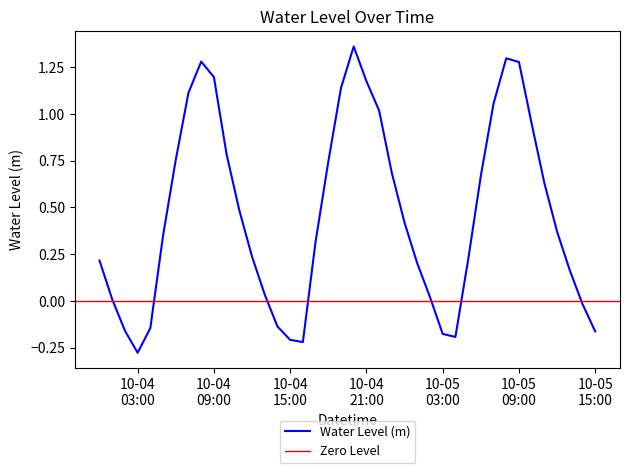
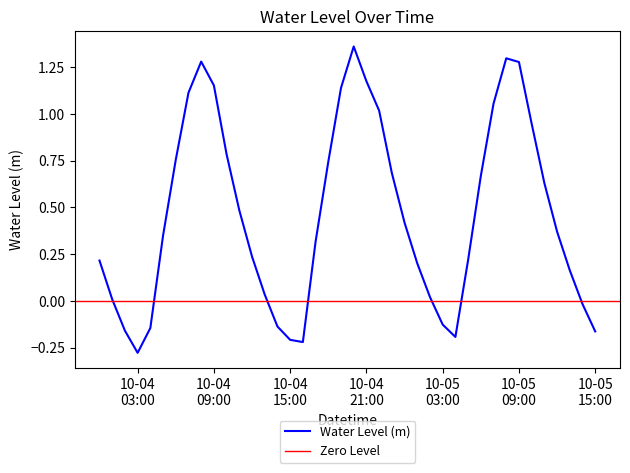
  {
    "10-04 03:00": -0.28,
-   "10-04 09:00": 1.20,
+   "10-04 09:00": 1.15,
    "10-04 15:00": -0.21,
    "10-04 21:00": 1.17,
-   "10-05 03:00": -0.18,
+   "10-05 03:00": -0.13,
    "10-05 09:00": 1.28,
    "10-05 15:00": -0.16
  }
